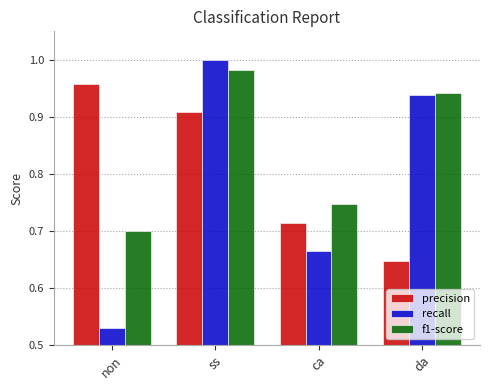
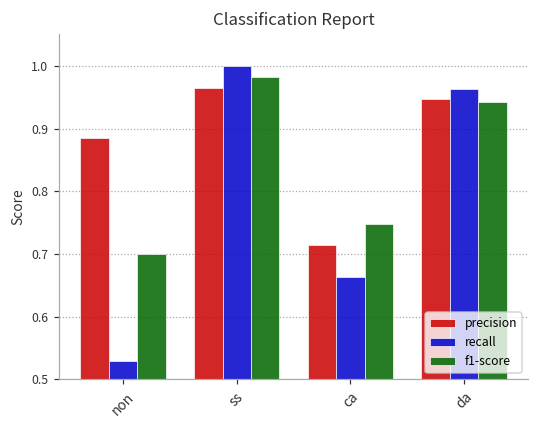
  {
    "precision": {
-     "non": 0.96,
-     "ss": 0.91,
+     "non": 0.89,
+     "ss": 0.96,
      "ca": 0.71,
-     "da": 0.65
+     "da": 0.95
    },
    "recall": {
      "non": 0.53,
      "ss": 1.00,
      "ca": 0.66,
-     "da": 0.94
+     "da": 0.96
    },
    "f1-score": {
      "non": 0.70,
      "ss": 0.98,
      "ca": 0.75,
      "da": 0.94
    }
  }
